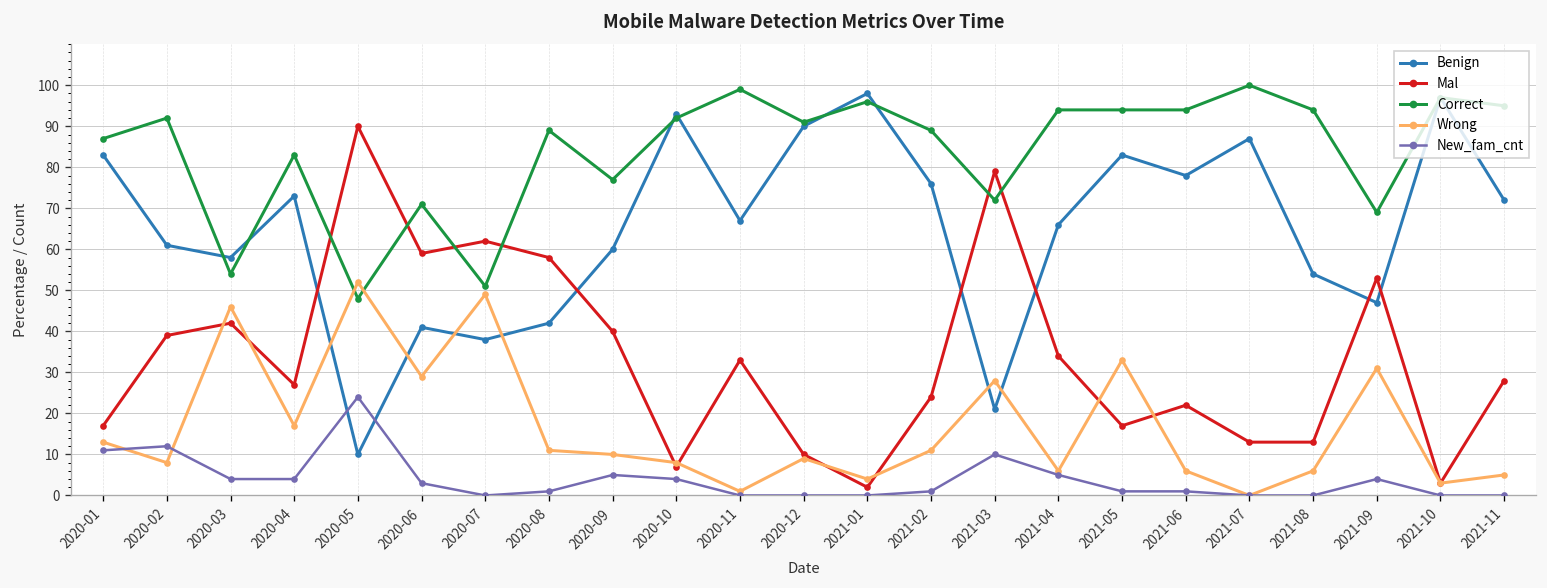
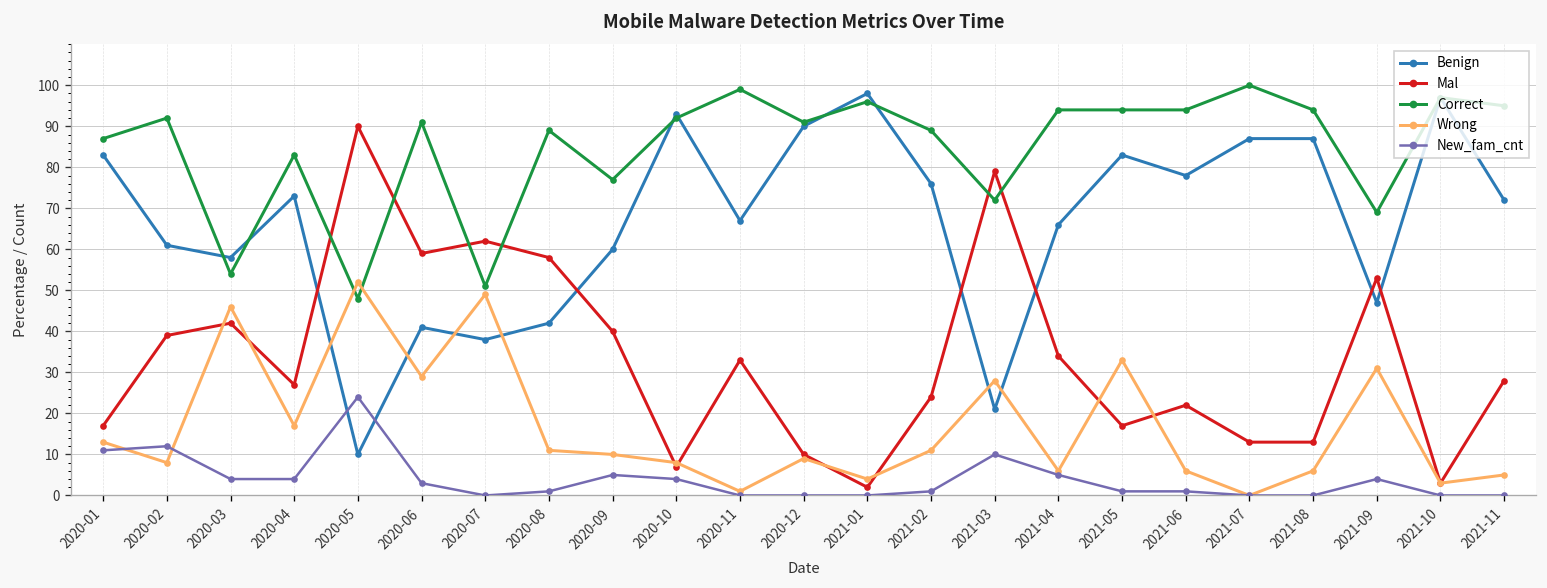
  {
    "Benign": {
      "2020-01": 83,
      "2020-02": 61,
      "2020-03": 58,
      "2020-04": 73,
      "2020-05": 10,
      "2020-06": 41,
      "2020-07": 38,
      "2020-08": 42,
      "2020-09": 60,
      "2020-10": 93,
      "2020-11": 67,
      "2020-12": 90,
      "2021-01": 98,
      "2021-02": 76,
      "2021-03": 21,
      "2021-04": 66,
      "2021-05": 83,
      "2021-06": 78,
      "2021-07": 87,
-     "2021-08": 54,
+     "2021-08": 87,
      "2021-09": 47,
      "2021-11": 72
    },
    "Mal": {
      "2020-01": 17,
      "2020-02": 39,
      "2020-03": 42,
      "2020-04": 27,
      "2020-05": 90,
      "2020-06": 59,
      "2020-07": 62,
      "2020-08": 58,
      "2020-09": 40,
      "2020-10": 7,
      "2020-11": 33,
      "2020-12": 10,
      "2021-01": 2,
      "2021-02": 24,
      "2021-03": 79,
      "2021-04": 34,
      "2021-05": 17,
      "2021-06": 22,
      "2021-07": 13,
      "2021-08": 13,
      "2021-09": 53,
      "2021-11": 28
    },
    "Correct": {
      "2020-01": 87,
      "2020-02": 92,
      "2020-03": 54,
      "2020-04": 83,
      "2020-05": 48,
-     "2020-06": 71,
+     "2020-06": 91,
      "2020-07": 51,
      "2020-08": 89,
      "2020-09": 77,
      "2020-10": 92,
      "2020-11": 99,
      "2020-12": 91,
      "2021-01": 96,
      "2021-02": 89,
      "2021-03": 72,
      "2021-04": 94,
      "2021-05": 94,
      "2021-06": 94,
      "2021-07": 100,
      "2021-08": 94,
      "2021-09": 69
    },
    "Wrong": {
      "2020-01": 13,
      "2020-02": 8,
      "2020-03": 46,
      "2020-04": 17,
      "2020-05": 52,
      "2020-06": 29,
      "2020-07": 49,
      "2020-08": 11,
      "2020-09": 10,
      "2020-10": 8,
      "2020-11": 1,
      "2020-12": 9,
      "2021-01": 4,
      "2021-02": 11,
      "2021-03": 28,
      "2021-04": 6,
      "2021-05": 33,
      "2021-06": 6,
      "2021-08": 6,
      "2021-09": 31,
      "2021-11": 5
    },
    "New_fam_cnt": {
      "2020-01": 11,
      "2020-02": 12,
      "2020-03": 4,
      "2020-04": 4,
      "2020-05": 24,
      "2020-06": 3,
      "2020-07": 0,
      "2020-08": 1,
      "2020-09": 5,
      "2020-10": 4,
      "2020-11": 0,
      "2020-12": 0,
      "2021-01": 0,
      "2021-02": 1,
      "2021-03": 10,
      "2021-04": 5,
      "2021-05": 1,
      "2021-06": 1,
      "2021-08": 0,
      "2021-09": 4,
      "2021-10": 0,
      "2021-11": 0
    }
  }
